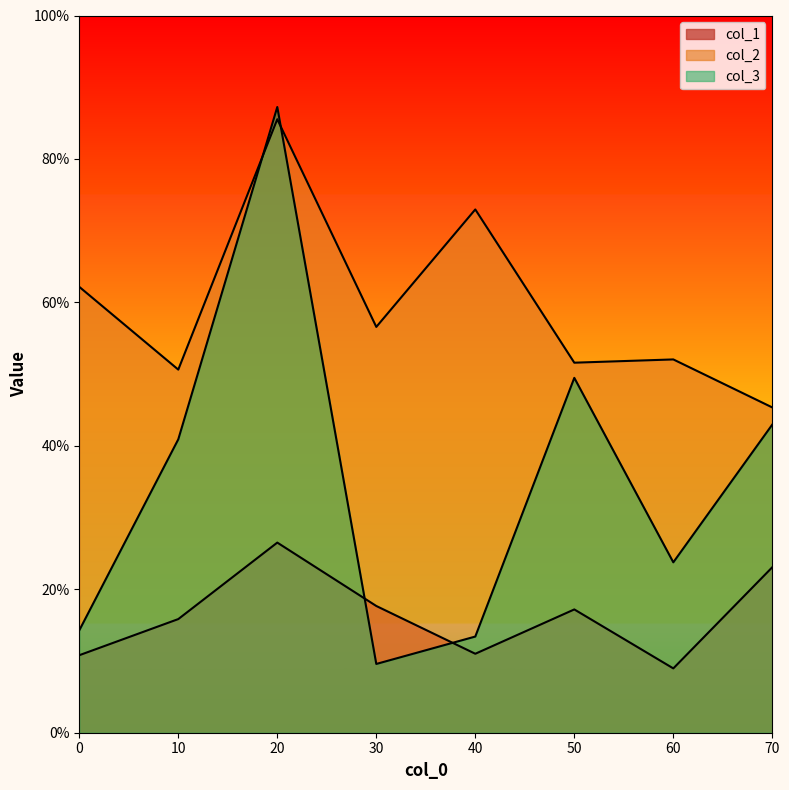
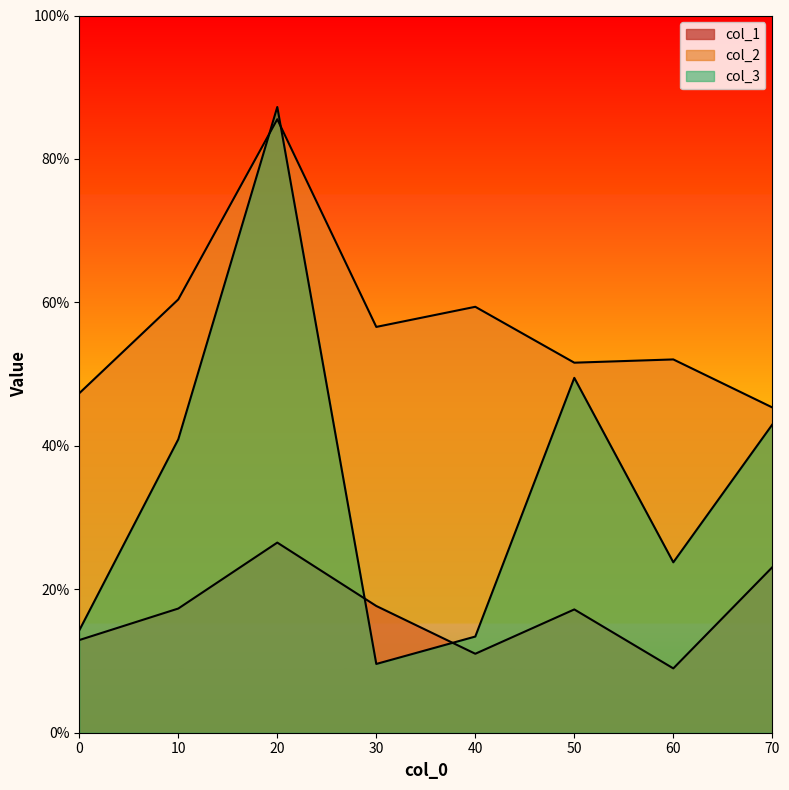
  {
    "col_1": {
-     "0": "11%",
-     "10": "16%",
+     "0": "13%",
+     "10": "17%",
      "20": "27%",
      "30": "18%",
      "40": "11%",
      "50": "17%",
      "60": "9%",
      "70": "23%"
    },
    "col_2": {
-     "0": "62%",
-     "10": "51%",
+     "0": "47%",
+     "10": "60%",
      "20": "86%",
      "30": "57%",
-     "40": "73%",
+     "40": "59%",
      "50": "52%",
      "60": "52%",
      "70": "45%"
    },
    "col_3": {
      "0": "14%",
      "10": "41%",
      "20": "87%",
      "30": "10%",
      "40": "13%",
      "50": "49%",
      "60": "24%",
      "70": "43%"
    }
  }
